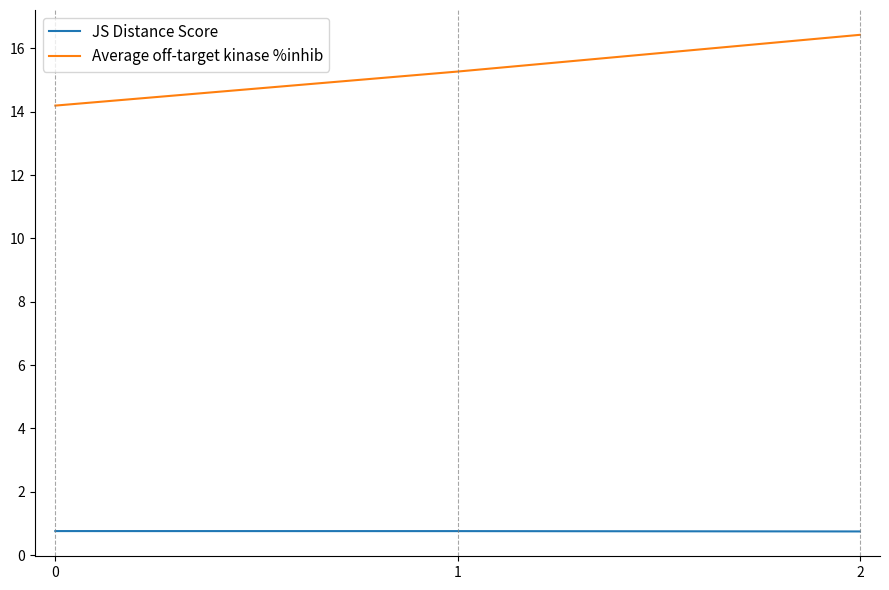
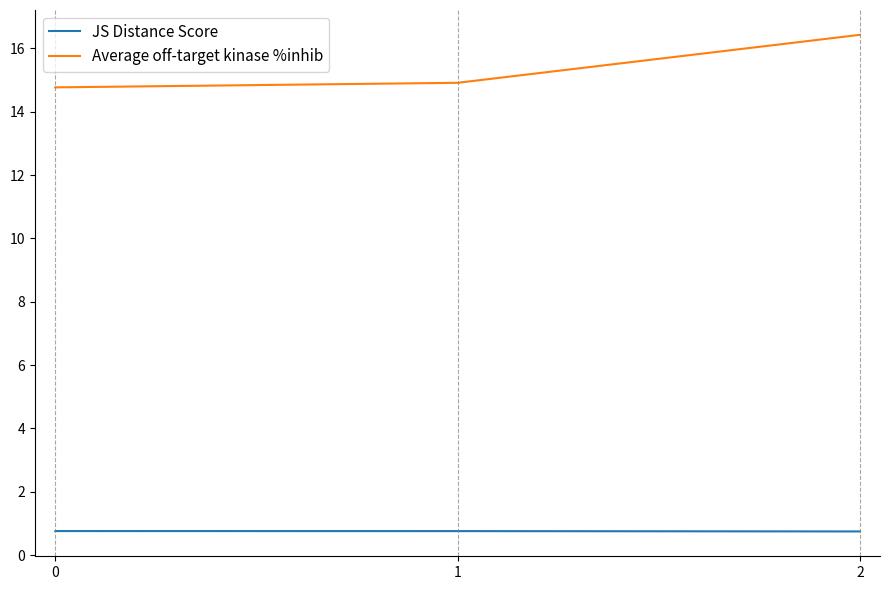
  {
    "JS Distance Score": {
      "0": 0.8,
      "1": 0.8,
      "2": 0.7
    },
    "Average off-target kinase %inhib": {
-     "0": 14.2,
-     "1": 15.3,
+     "0": 14.8,
+     "1": 14.9,
      "2": 16.4
    }
  }
